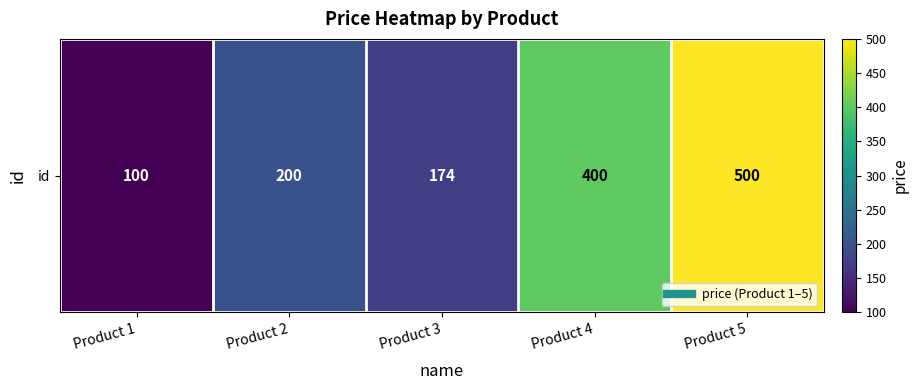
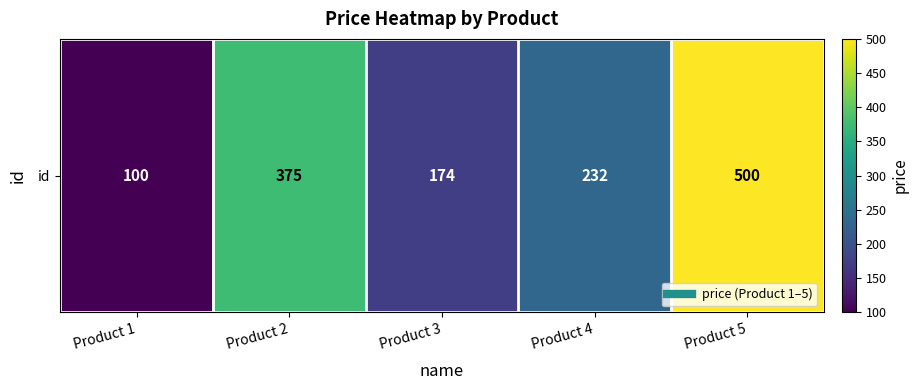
  {
    "id": {
      "Product 1": 100,
-     "Product 2": 200,
+     "Product 2": 375,
      "Product 3": 174,
-     "Product 4": 400,
+     "Product 4": 232,
      "Product 5": 500
    }
  }
